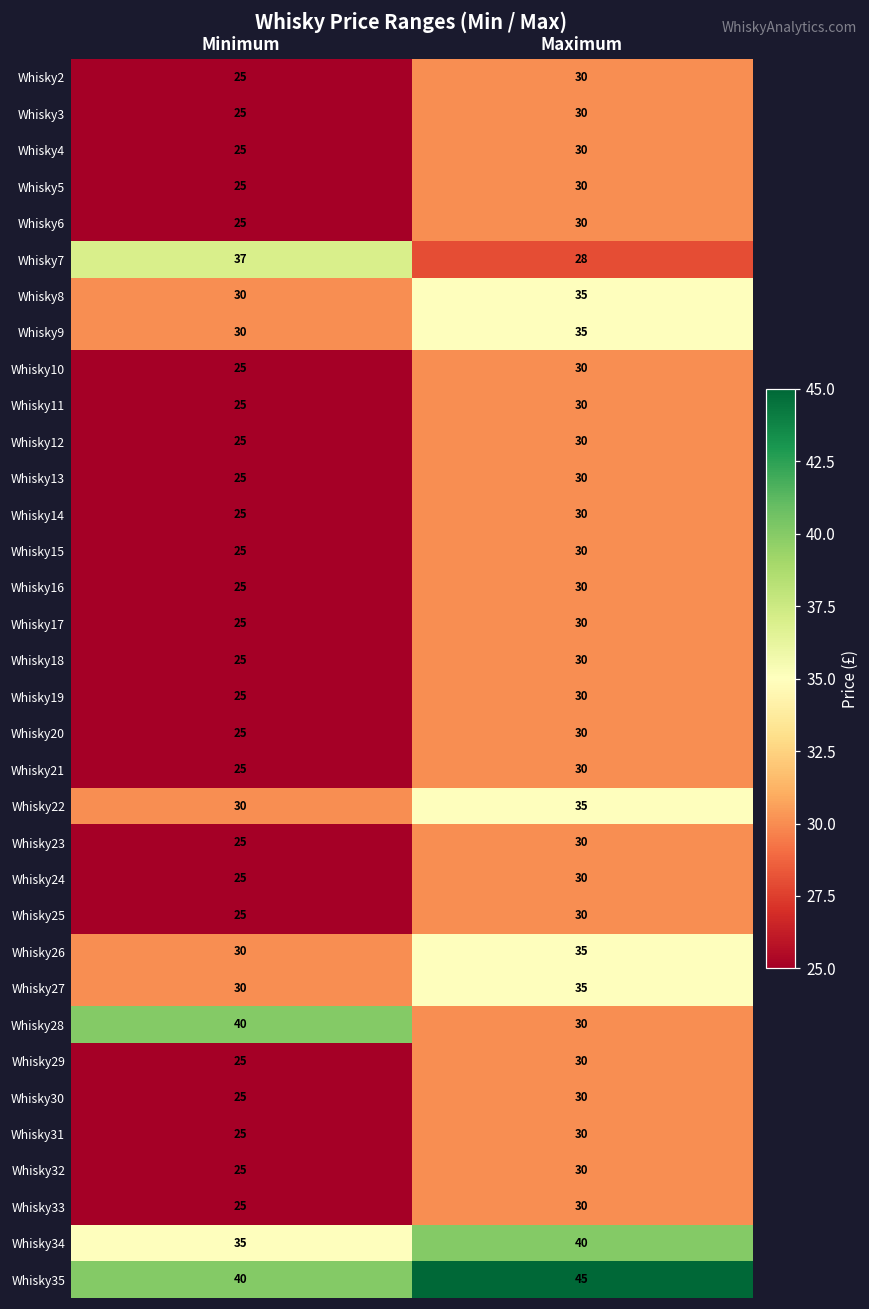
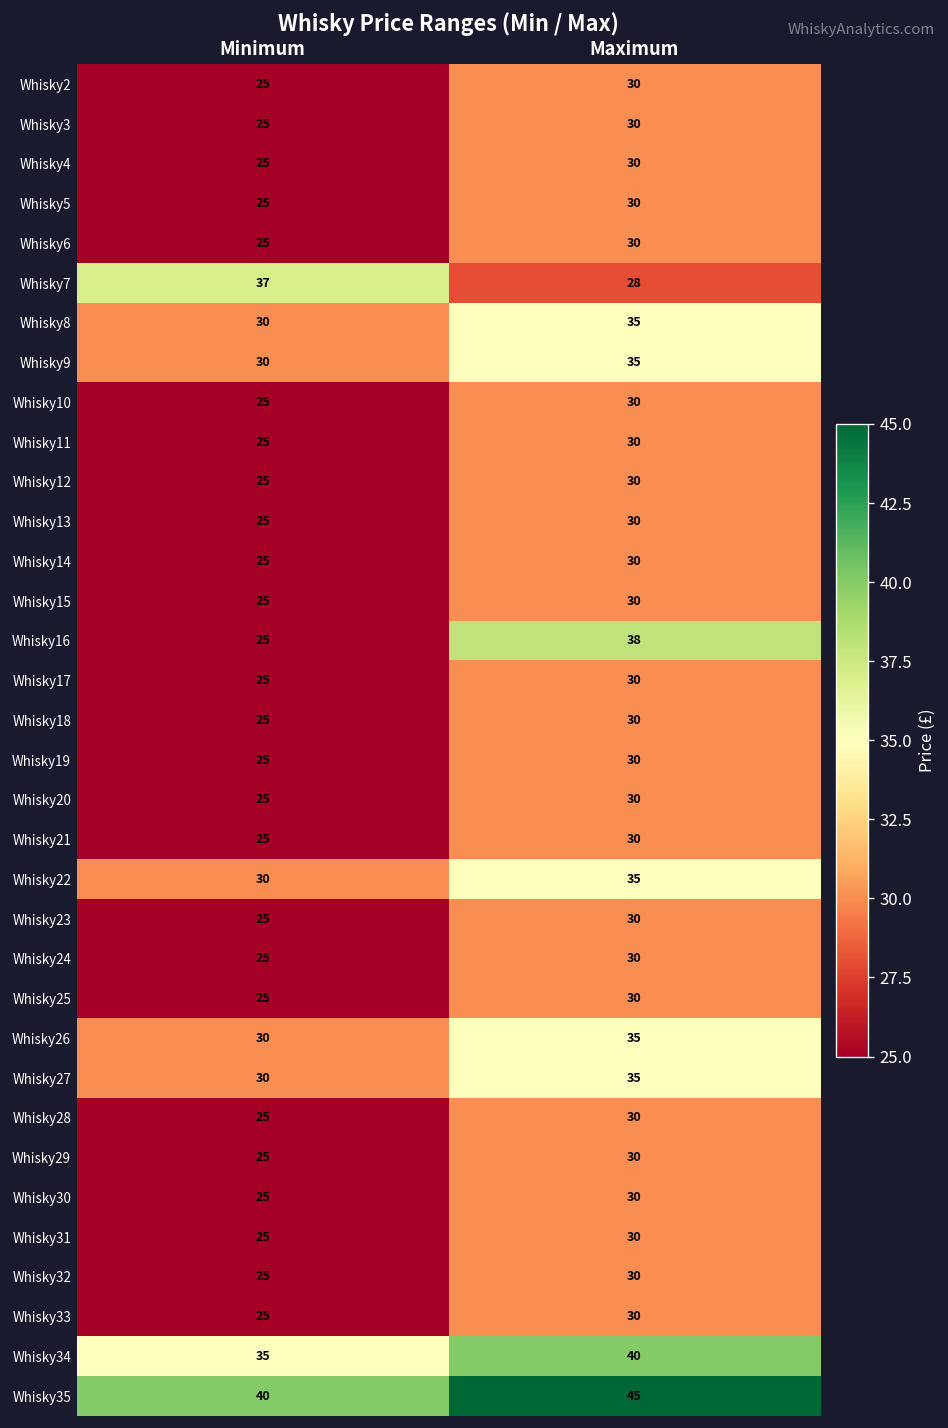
  {
    "Whisky2": {
      "Minimum": 25,
      "Maximum": 30
    },
    "Whisky3": {
      "Minimum": 25,
      "Maximum": 30
    },
    "Whisky4": {
      "Minimum": 25,
      "Maximum": 30
    },
    "Whisky5": {
      "Minimum": 25,
      "Maximum": 30
    },
    "Whisky6": {
      "Minimum": 25,
      "Maximum": 30
    },
    "Whisky7": {
      "Minimum": 37,
      "Maximum": 28
    },
    "Whisky8": {
      "Minimum": 30,
      "Maximum": 35
    },
    "Whisky9": {
      "Minimum": 30,
      "Maximum": 35
    },
    "Whisky10": {
      "Minimum": 25,
      "Maximum": 30
    },
    "Whisky11": {
      "Minimum": 25,
      "Maximum": 30
    },
    "Whisky12": {
      "Minimum": 25,
      "Maximum": 30
    },
    "Whisky13": {
      "Minimum": 25,
      "Maximum": 30
    },
    "Whisky14": {
      "Minimum": 25,
      "Maximum": 30
    },
    "Whisky15": {
      "Minimum": 25,
      "Maximum": 30
    },
    "Whisky16": {
      "Minimum": 25,
-     "Maximum": 30
+     "Maximum": 38
    },
    "Whisky17": {
      "Minimum": 25,
      "Maximum": 30
    },
    "Whisky18": {
      "Minimum": 25,
      "Maximum": 30
    },
    "Whisky19": {
      "Minimum": 25,
      "Maximum": 30
    },
    "Whisky20": {
      "Minimum": 25,
      "Maximum": 30
    },
    "Whisky21": {
      "Minimum": 25,
      "Maximum": 30
    },
    "Whisky22": {
      "Minimum": 30,
      "Maximum": 35
    },
    "Whisky23": {
      "Minimum": 25,
      "Maximum": 30
    },
    "Whisky24": {
      "Minimum": 25,
      "Maximum": 30
    },
    "Whisky25": {
      "Minimum": 25,
      "Maximum": 30
    },
    "Whisky26": {
      "Minimum": 30,
      "Maximum": 35
    },
    "Whisky27": {
      "Minimum": 30,
      "Maximum": 35
    },
    "Whisky28": {
-     "Minimum": 40,
+     "Minimum": 25,
      "Maximum": 30
    },
    "Whisky29": {
      "Minimum": 25,
      "Maximum": 30
    },
    "Whisky30": {
      "Minimum": 25,
      "Maximum": 30
    },
    "Whisky31": {
      "Minimum": 25,
      "Maximum": 30
    },
    "Whisky32": {
      "Minimum": 25,
      "Maximum": 30
    },
    "Whisky33": {
      "Minimum": 25,
      "Maximum": 30
    },
    "Whisky34": {
      "Minimum": 35,
      "Maximum": 40
    },
    "Whisky35": {
      "Minimum": 40,
      "Maximum": 45
    }
  }
